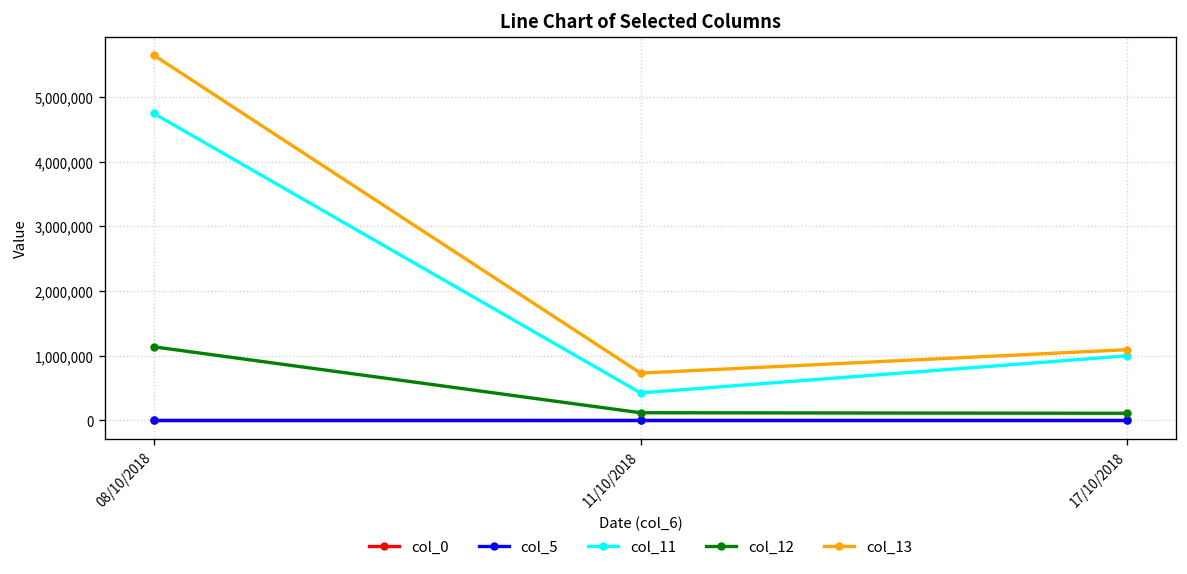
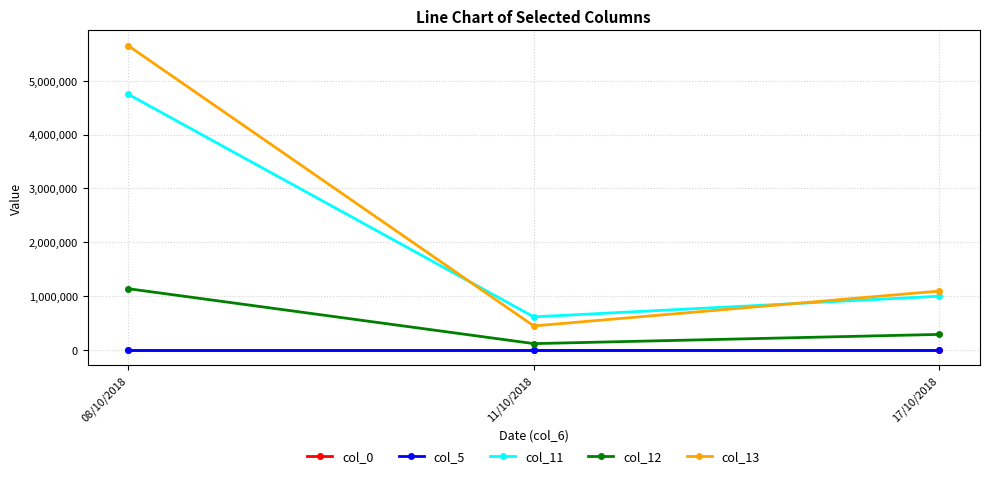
  {
    "col_5": {
      "08/10/2018": "0",
      "11/10/2018": "0",
      "17/10/2018": "0"
    },
    "col_11": {
      "08/10/2018": "4,700,000",
-     "11/10/2018": "400,000",
+     "11/10/2018": "600,000",
      "17/10/2018": "1,000,000"
    },
    "col_12": {
      "08/10/2018": "1,100,000",
      "11/10/2018": "100,000",
-     "17/10/2018": "100,000"
+     "17/10/2018": "300,000"
    },
    "col_13": {
      "08/10/2018": "5,700,000",
-     "11/10/2018": "700,000",
+     "11/10/2018": "400,000",
      "17/10/2018": "1,100,000"
    }
  }
